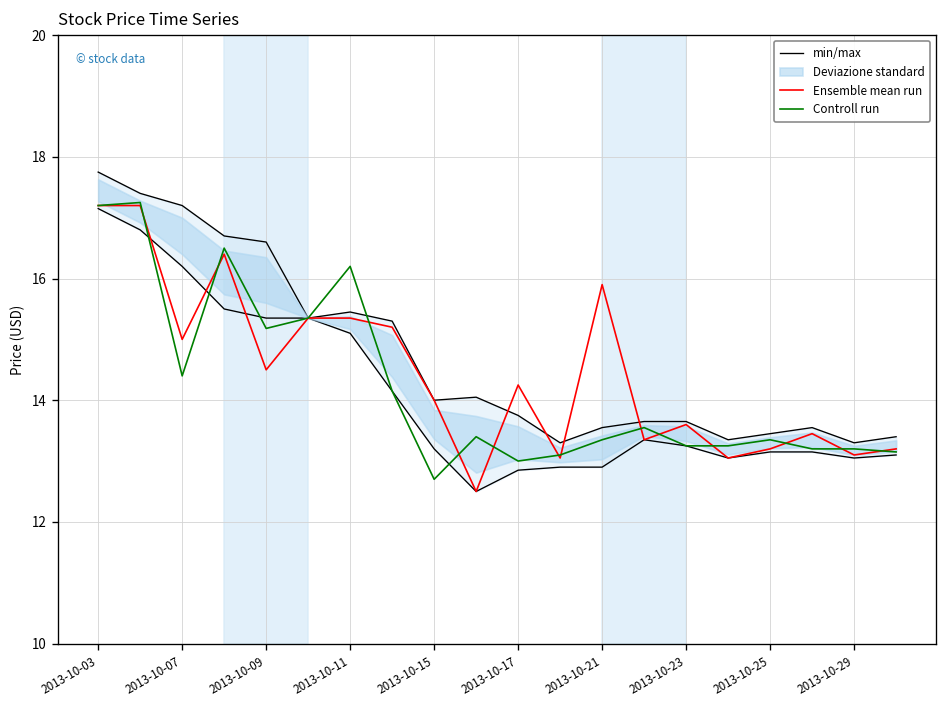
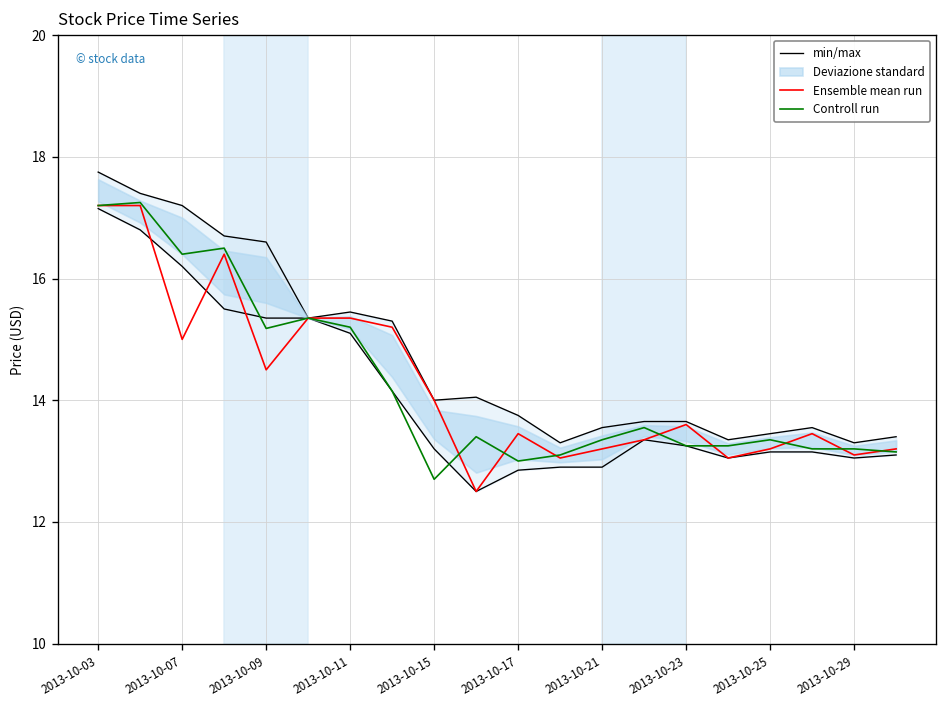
  {
    "Ensemble mean run": {
      "2013-10-07": 15.0,
      "2013-10-09": 14.5,
-     "2013-10-17": 14.3,
-     "2013-10-21": 15.9,
+     "2013-10-17": 13.5,
+     "2013-10-21": 13.2,
      "2013-10-29": 13.1
    },
    "Controll run": {
-     "2013-10-07": 14.4,
+     "2013-10-07": 16.4,
      "2013-10-09": 15.2,
-     "2013-10-11": 16.2,
+     "2013-10-11": 15.2,
      "2013-10-15": 12.7,
      "2013-10-17": 13.0,
      "2013-10-21": 13.4,
      "2013-10-29": 13.2
    }
  }
